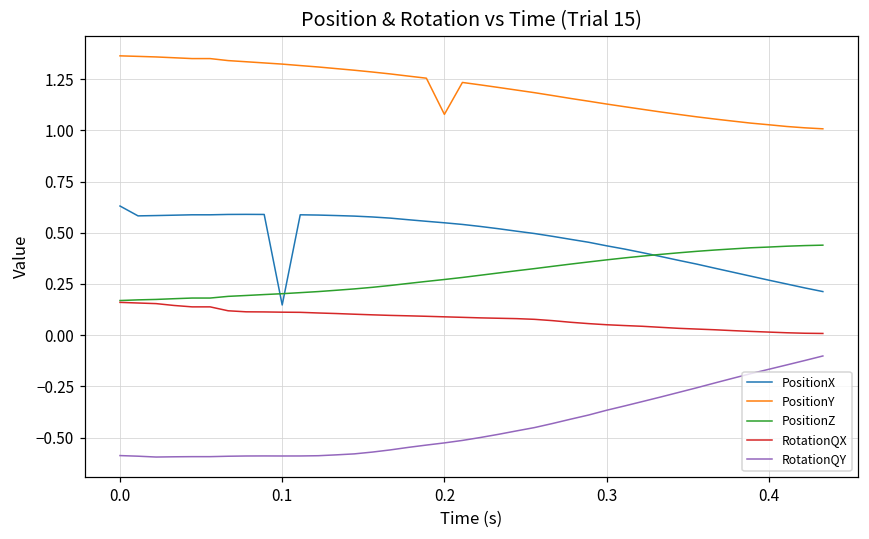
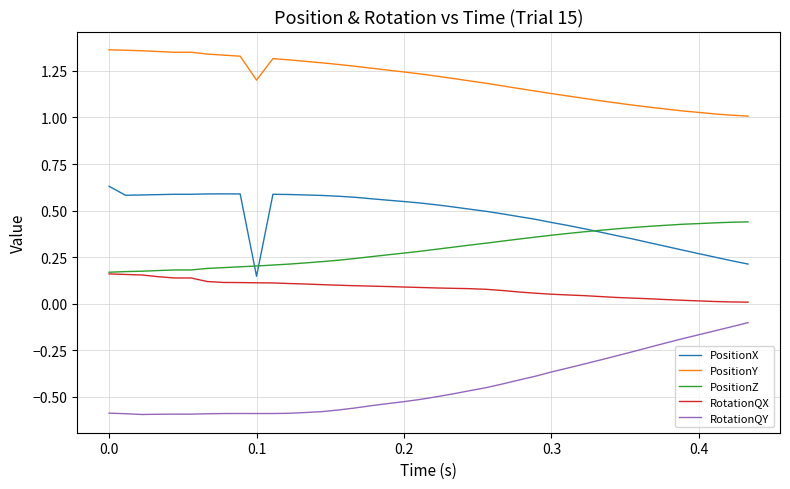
  {
    "PositionX": {
      "0.0": 0.63,
      "0.1": 0.15,
      "0.2": 0.55,
      "0.3": 0.44,
      "0.4": 0.27
    },
    "PositionY": {
      "0.0": 1.36,
-     "0.1": 1.32,
-     "0.2": 1.08,
+     "0.1": 1.20,
+     "0.2": 1.24,
      "0.3": 1.13,
      "0.4": 1.03
    },
    "PositionZ": {
      "0.1": 0.20,
      "0.2": 0.27,
      "0.3": 0.37,
      "0.4": 0.43
    },
    "RotationQX": {
      "0.1": 0.11,
      "0.2": 0.09,
      "0.3": 0.05,
      "0.4": 0.02
    },
    "RotationQY": {
      "0.0": -0.59,
      "0.1": -0.59,
      "0.2": -0.53,
      "0.3": -0.37,
      "0.4": -0.17
    }
  }
